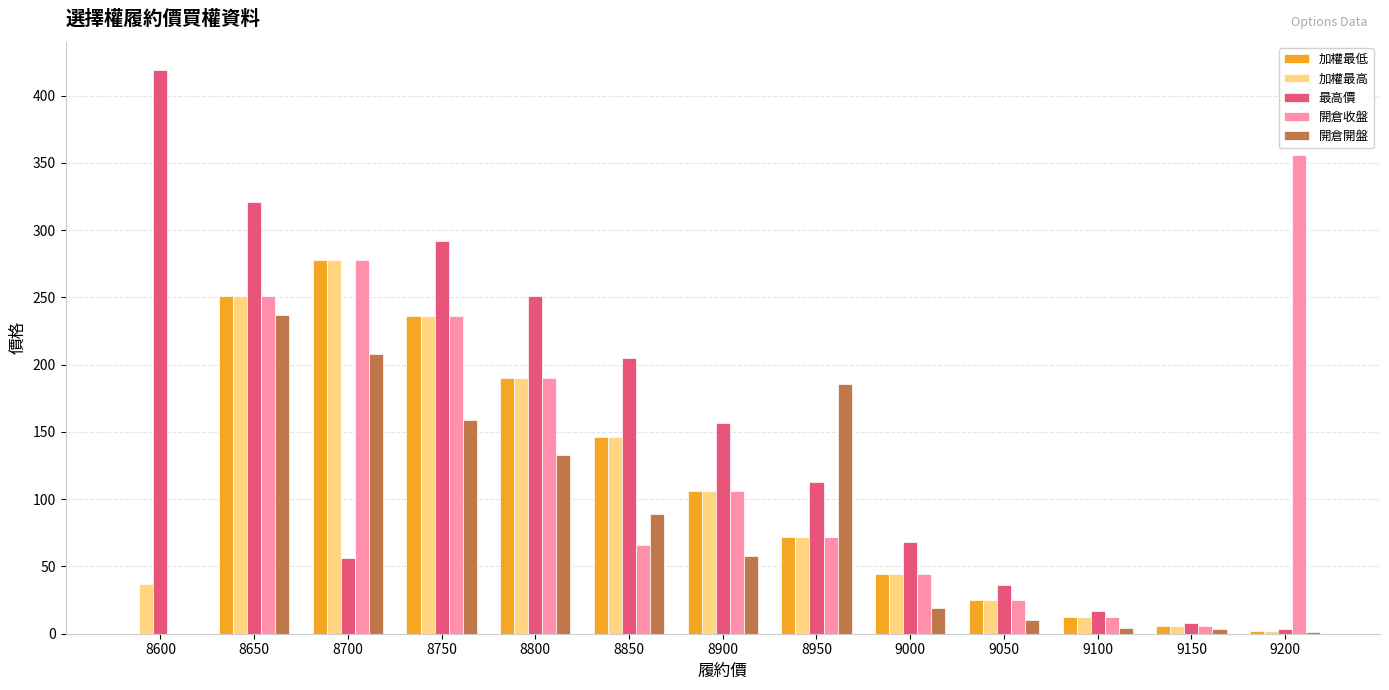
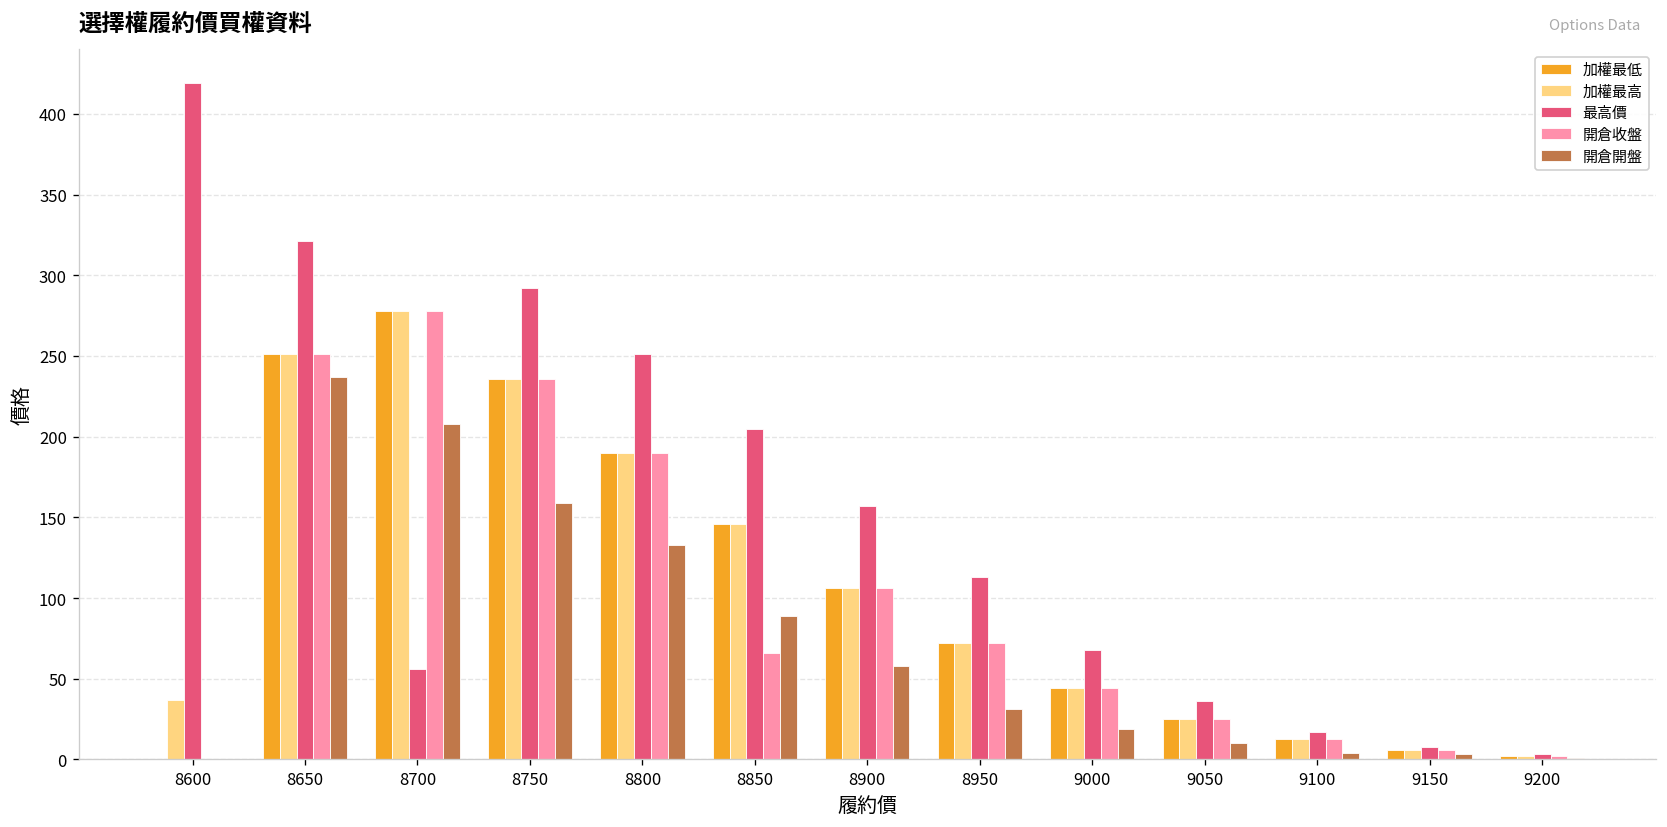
  {
    "加權最低": {
      "8600": 0,
      "8650": 251,
      "8700": 278,
      "8750": 236,
      "8800": 190,
      "8850": 146,
      "8900": 106,
      "8950": 72,
      "9000": 45,
      "9050": 25,
      "9100": 13,
      "9150": 6,
      "9200": 2
    },
    "加權最高": {
      "8600": 37,
      "8650": 251,
      "8700": 278,
      "8750": 236,
      "8800": 190,
      "8850": 146,
      "8900": 106,
      "8950": 72,
      "9000": 45,
      "9050": 25,
      "9100": 13,
      "9150": 6,
      "9200": 2
    },
    "最高價": {
      "8600": 419,
      "8650": 321,
      "8700": 56,
      "8750": 292,
      "8800": 251,
      "8850": 205,
      "8900": 157,
      "8950": 113,
      "9000": 68,
      "9050": 36,
      "9100": 17,
      "9150": 8,
      "9200": 3
    },
    "開倉收盤": {
      "8600": 0,
      "8650": 251,
      "8700": 278,
      "8750": 236,
      "8800": 190,
      "8850": 66,
      "8900": 106,
      "8950": 72,
      "9000": 45,
      "9050": 25,
      "9100": 13,
      "9150": 6,
-     "9200": 356
+     "9200": 2
    },
    "開倉開盤": {
      "8600": 0,
      "8650": 237,
      "8700": 208,
      "8750": 159,
      "8800": 133,
      "8850": 89,
      "8900": 58,
-     "8950": 186,
+     "8950": 32,
      "9000": 19,
      "9050": 10,
      "9100": 4,
      "9150": 3
    }
  }
